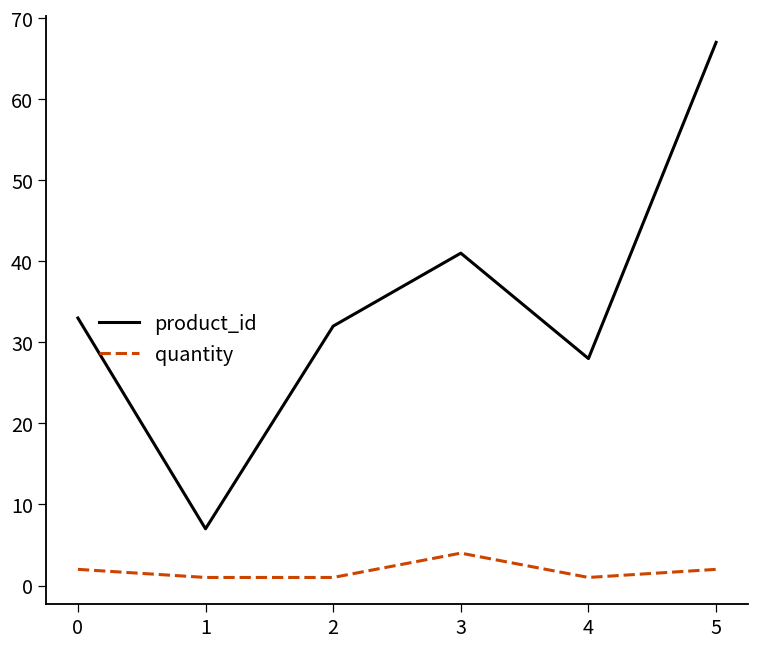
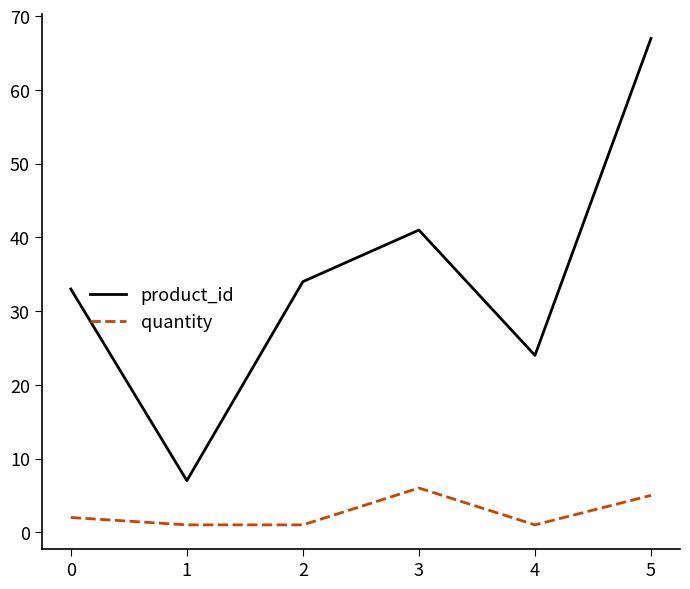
  {
    "product_id": {
      "0": 33,
      "1": 7,
-     "2": 32,
+     "2": 34,
      "3": 41,
-     "4": 28,
+     "4": 24,
      "5": 67
    },
    "quantity": {
      "0": 2,
      "1": 1,
      "2": 1,
-     "3": 4,
+     "3": 6,
      "4": 1,
-     "5": 2
+     "5": 5
    }
  }
